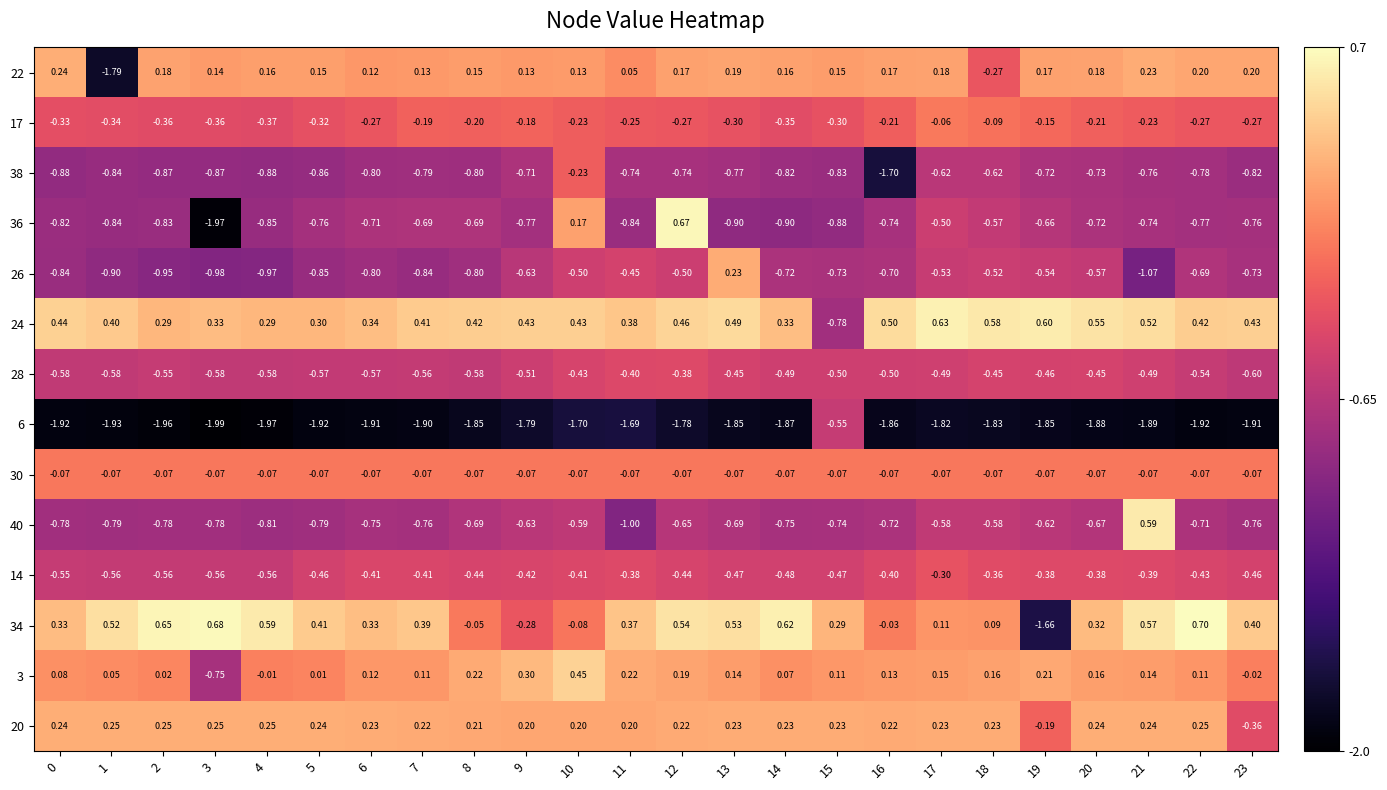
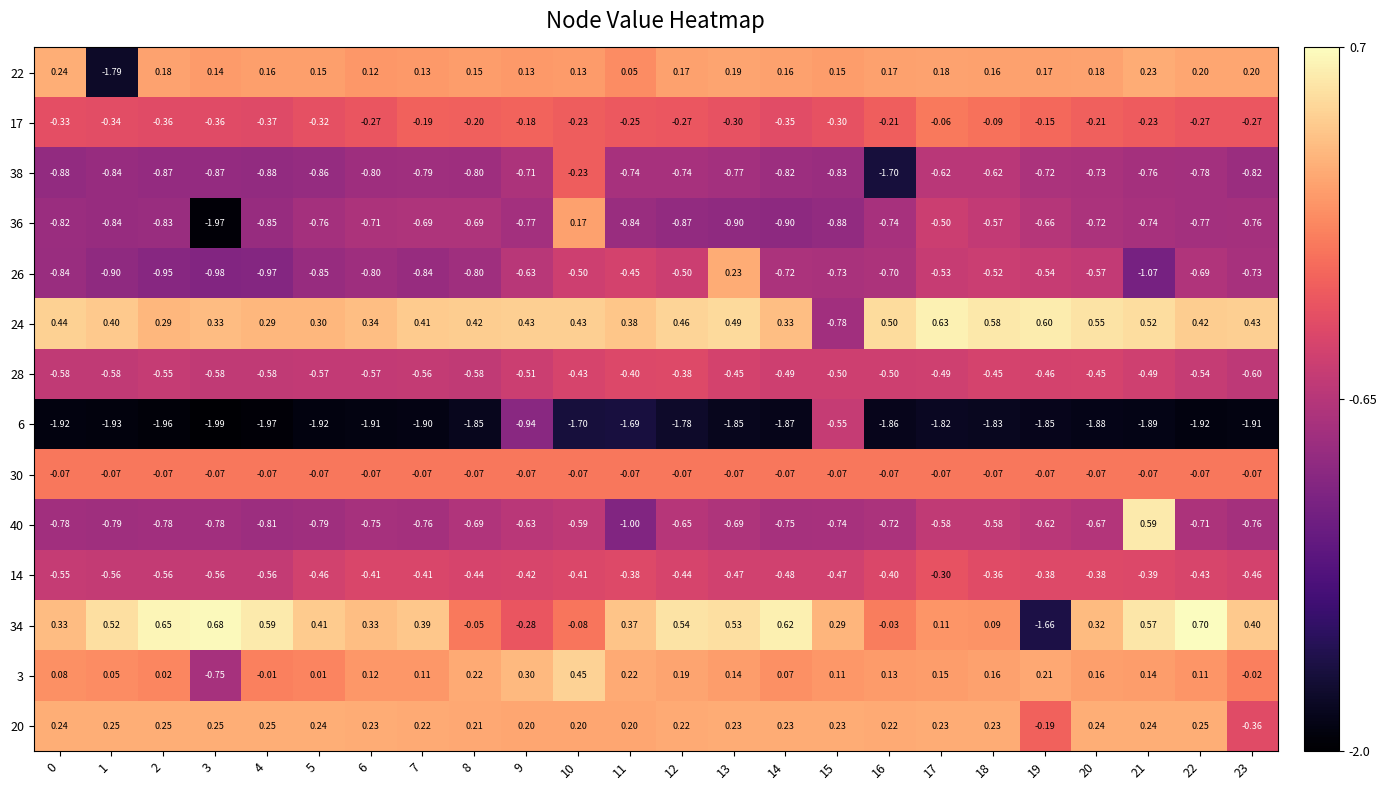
  {
    "22": {
      "0": 0.24,
      "1": -1.79,
      "2": 0.18,
      "3": 0.14,
      "4": 0.16,
      "5": 0.15,
      "6": 0.12,
      "7": 0.13,
      "8": 0.15,
      "9": 0.13,
      "10": 0.13,
      "11": 0.05,
      "12": 0.17,
      "13": 0.19,
      "14": 0.16,
      "15": 0.15,
      "16": 0.17,
      "17": 0.18,
-     "18": -0.27,
+     "18": 0.16,
      "19": 0.17,
      "20": 0.18,
      "21": 0.23,
      "22": 0.20,
      "23": 0.20
    },
    "36": {
      "0": -0.82,
      "1": -0.84,
      "2": -0.83,
      "3": -1.97,
      "4": -0.85,
      "5": -0.76,
      "6": -0.71,
      "7": -0.69,
      "8": -0.69,
      "9": -0.77,
      "10": 0.17,
      "11": -0.84,
-     "12": 0.67,
+     "12": -0.87,
      "13": -0.90,
      "14": -0.90,
      "15": -0.88,
      "16": -0.74,
      "17": -0.50,
      "18": -0.57,
      "19": -0.66,
      "20": -0.72,
      "21": -0.74,
      "22": -0.77,
      "23": -0.76
    },
    "6": {
      "0": -1.92,
      "1": -1.93,
      "2": -1.96,
      "3": -1.99,
      "4": -1.97,
      "5": -1.92,
      "6": -1.91,
      "7": -1.90,
      "8": -1.85,
-     "9": -1.79,
+     "9": -0.94,
      "10": -1.70,
      "11": -1.69,
      "12": -1.78,
      "13": -1.85,
      "14": -1.87,
      "15": -0.55,
      "16": -1.86,
      "17": -1.82,
      "18": -1.83,
      "19": -1.85,
      "20": -1.88,
      "21": -1.89,
      "22": -1.92,
      "23": -1.91
    }
  }
